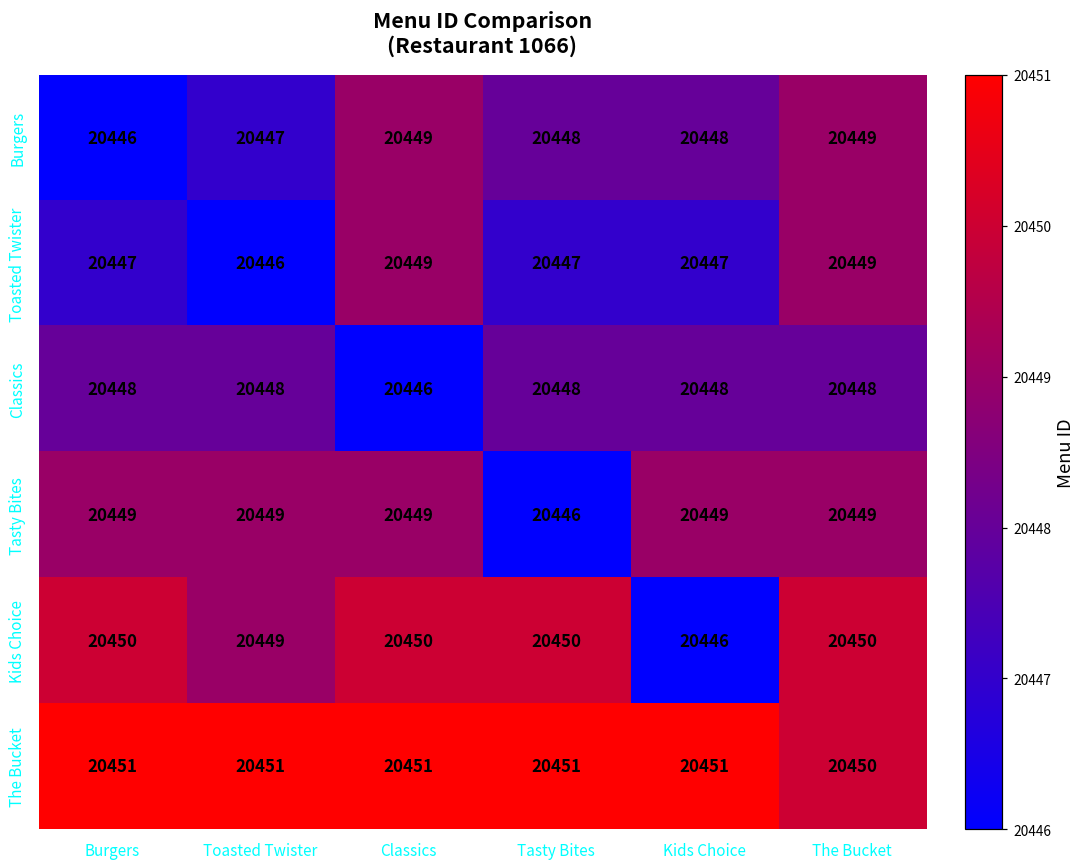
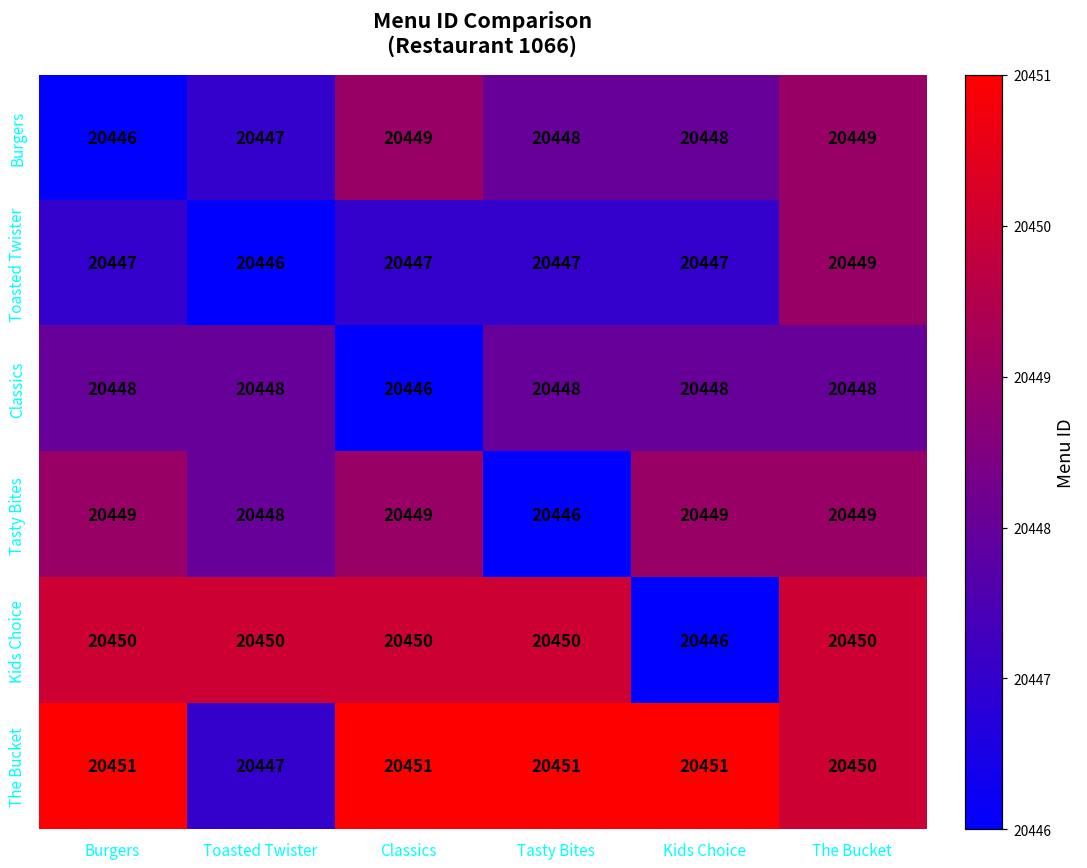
  {
    "Burgers": {
      "Burgers": 20446,
      "Toasted Twister": 20447,
      "Classics": 20449,
      "Tasty Bites": 20448,
      "Kids Choice": 20448,
      "The Bucket": 20449
    },
    "Toasted Twister": {
      "Burgers": 20447,
      "Toasted Twister": 20446,
-     "Classics": 20449,
+     "Classics": 20447,
      "Tasty Bites": 20447,
      "Kids Choice": 20447,
      "The Bucket": 20449
    },
    "Classics": {
      "Burgers": 20448,
      "Toasted Twister": 20448,
      "Classics": 20446,
      "Tasty Bites": 20448,
      "Kids Choice": 20448,
      "The Bucket": 20448
    },
    "Tasty Bites": {
      "Burgers": 20449,
-     "Toasted Twister": 20449,
+     "Toasted Twister": 20448,
      "Classics": 20449,
      "Tasty Bites": 20446,
      "Kids Choice": 20449,
      "The Bucket": 20449
    },
    "Kids Choice": {
      "Burgers": 20450,
-     "Toasted Twister": 20449,
+     "Toasted Twister": 20450,
      "Classics": 20450,
      "Tasty Bites": 20450,
      "Kids Choice": 20446,
      "The Bucket": 20450
    },
    "The Bucket": {
      "Burgers": 20451,
-     "Toasted Twister": 20451,
+     "Toasted Twister": 20447,
      "Classics": 20451,
      "Tasty Bites": 20451,
      "Kids Choice": 20451,
      "The Bucket": 20450
    }
  }
